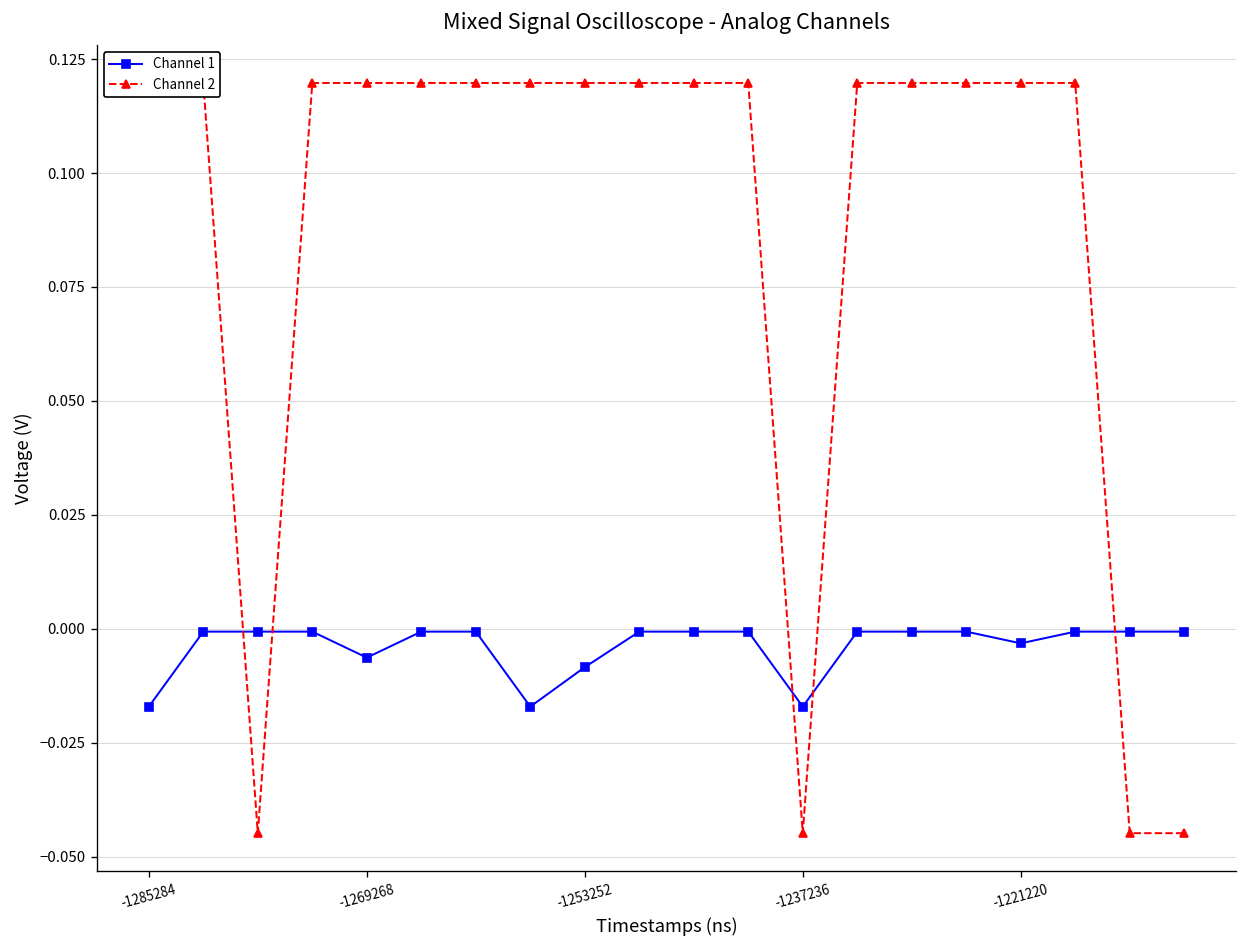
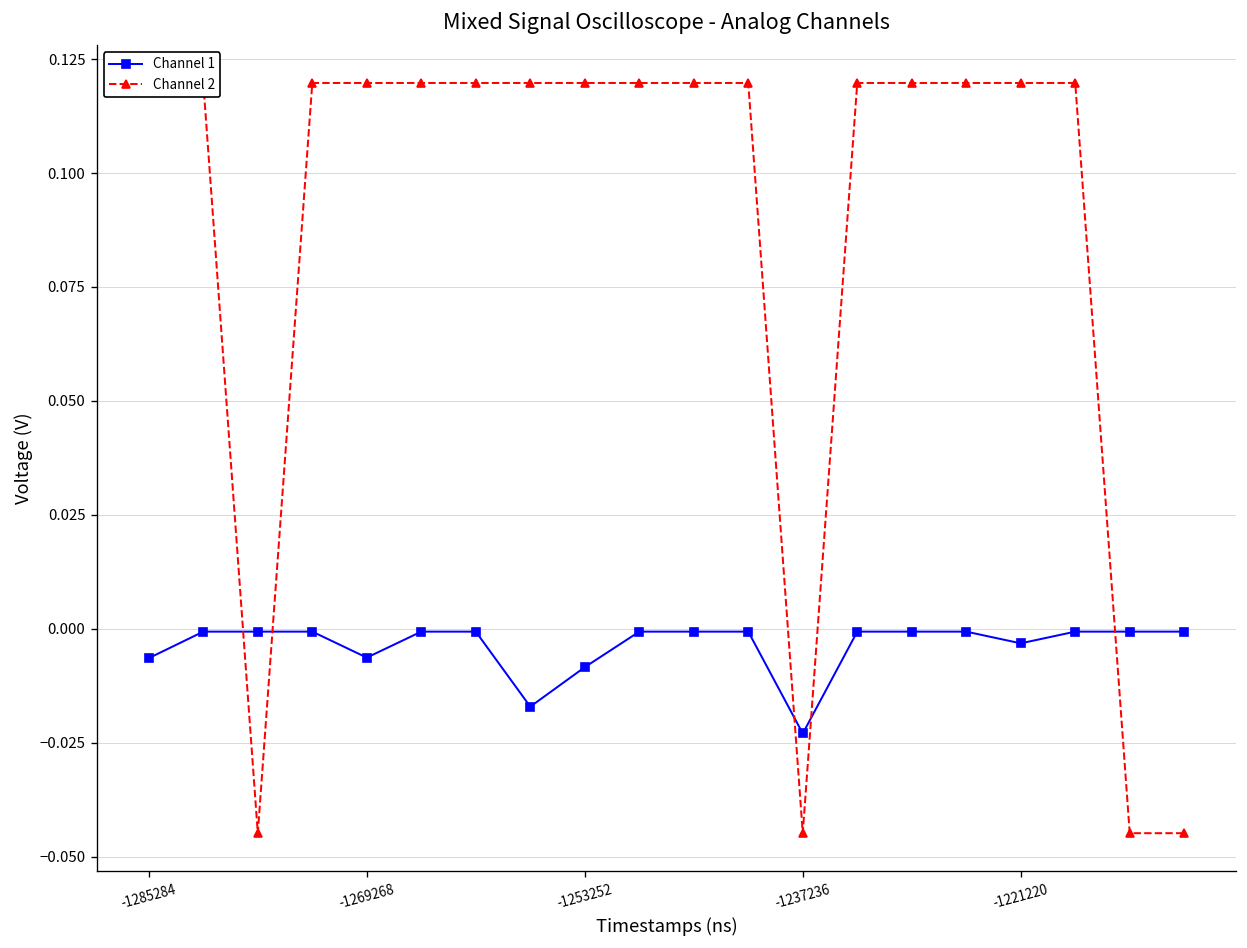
  {
    "Channel 1": {
-     "-1285284": -0.017,
+     "-1285284": -0.006,
      "-1269268": -0.006,
      "-1253252": -0.008,
-     "-1237236": -0.017,
+     "-1237236": -0.023,
      "-1221220": -0.003
    },
    "Channel 2": {
      "-1269268": 0.120,
      "-1253252": 0.120,
      "-1237236": -0.045,
      "-1221220": 0.120
    }
  }
